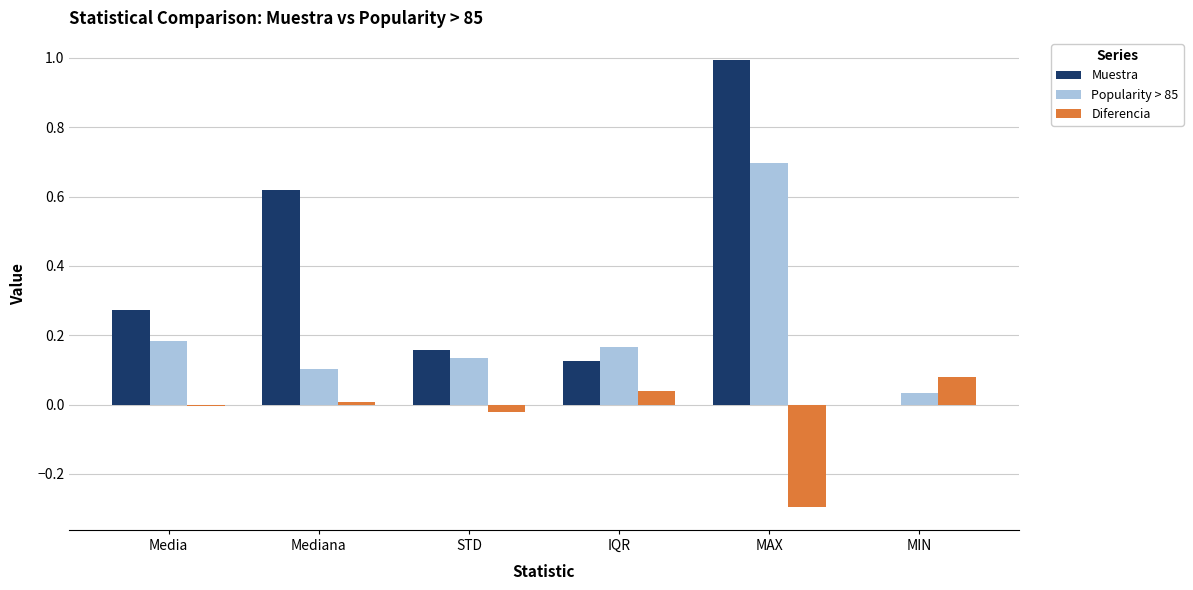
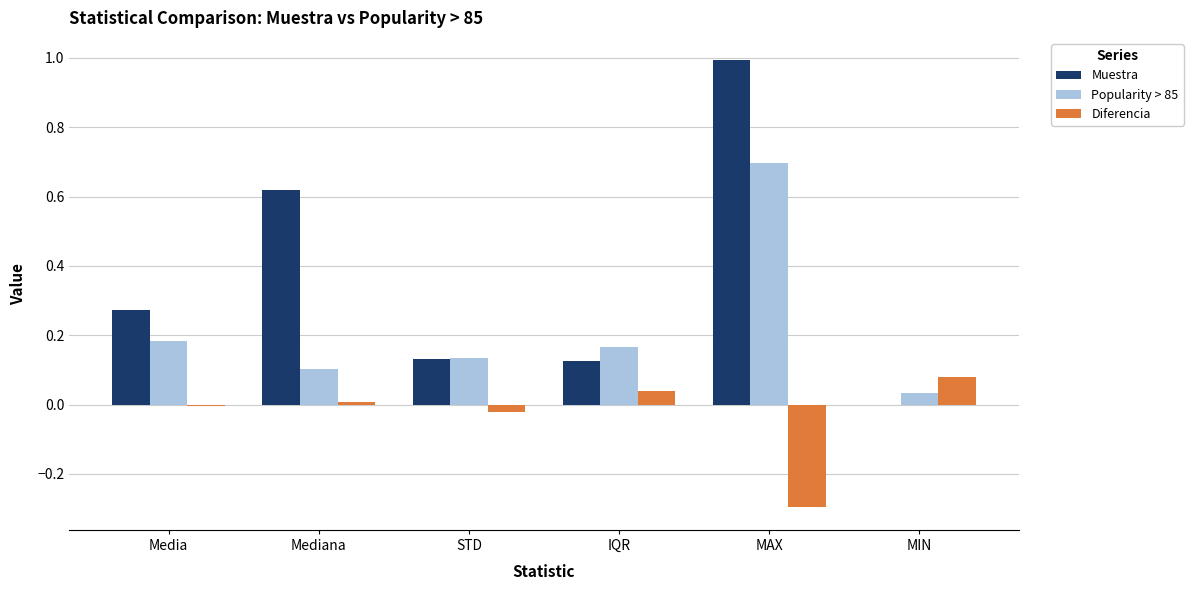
  {
    "Muestra": {
      "Media": 0.27,
      "Mediana": 0.62,
-     "STD": 0.16,
+     "STD": 0.13,
      "IQR": 0.13,
      "MAX": 0.99,
      "MIN": 0.00
    },
    "Popularity > 85": {
      "Media": 0.18,
      "Mediana": 0.10,
      "STD": 0.13,
      "IQR": 0.17,
      "MAX": 0.70,
      "MIN": 0.03
    },
    "Diferencia": {
      "STD": -0.02,
      "IQR": 0.04,
      "MAX": -0.30,
      "MIN": 0.08
    }
  }
